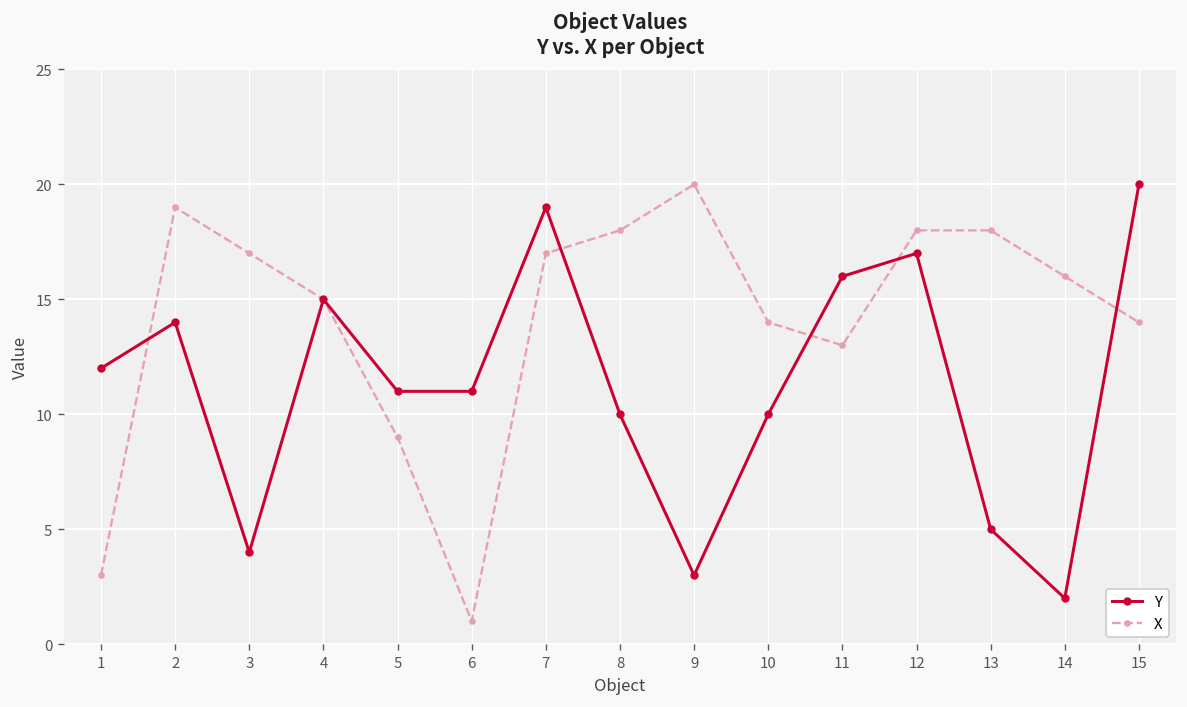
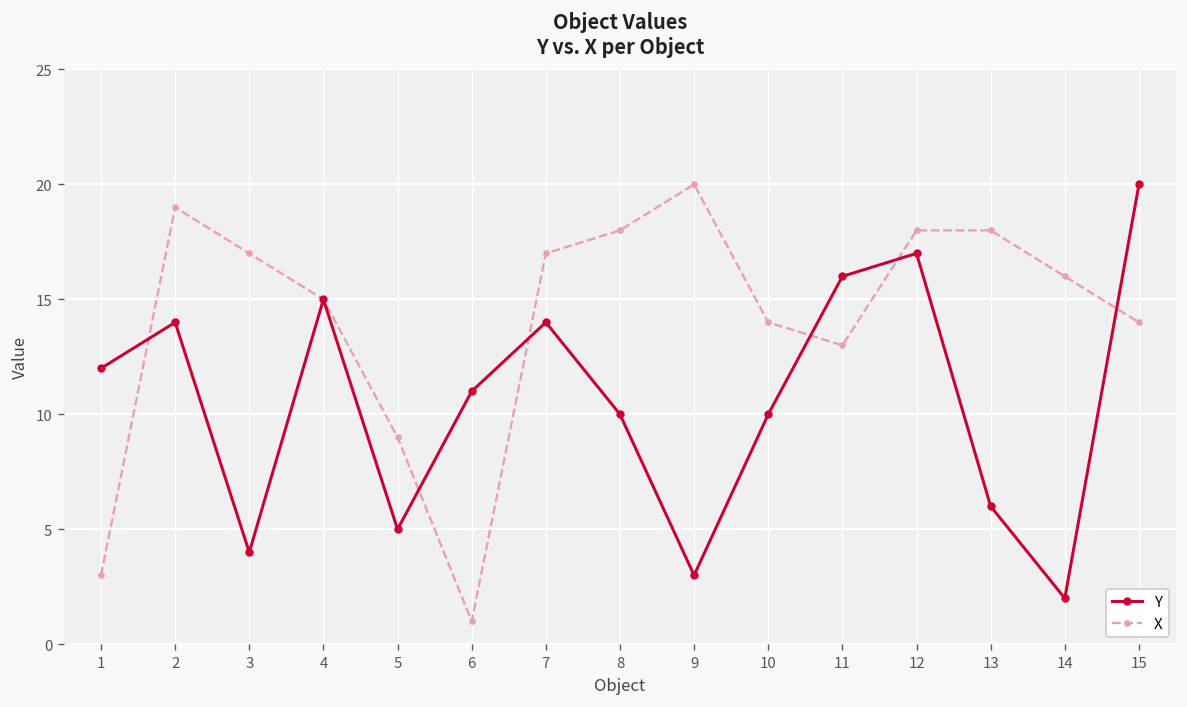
  {
    "Y": {
      "1": 12,
      "2": 14,
      "3": 4,
-     "5": 11,
+     "5": 5,
      "6": 11,
-     "7": 19,
+     "7": 14,
      "8": 10,
      "9": 3,
      "10": 10,
      "11": 16,
      "12": 17,
-     "13": 5,
+     "13": 6,
      "14": 2,
      "15": 20
    },
    "X": {
      "1": 3,
      "2": 19,
      "3": 17,
      "5": 9,
      "6": 1,
      "7": 17,
      "8": 18,
      "9": 20,
      "10": 14,
      "11": 13,
      "12": 18,
      "13": 18,
      "14": 16,
      "15": 14
    }
  }
